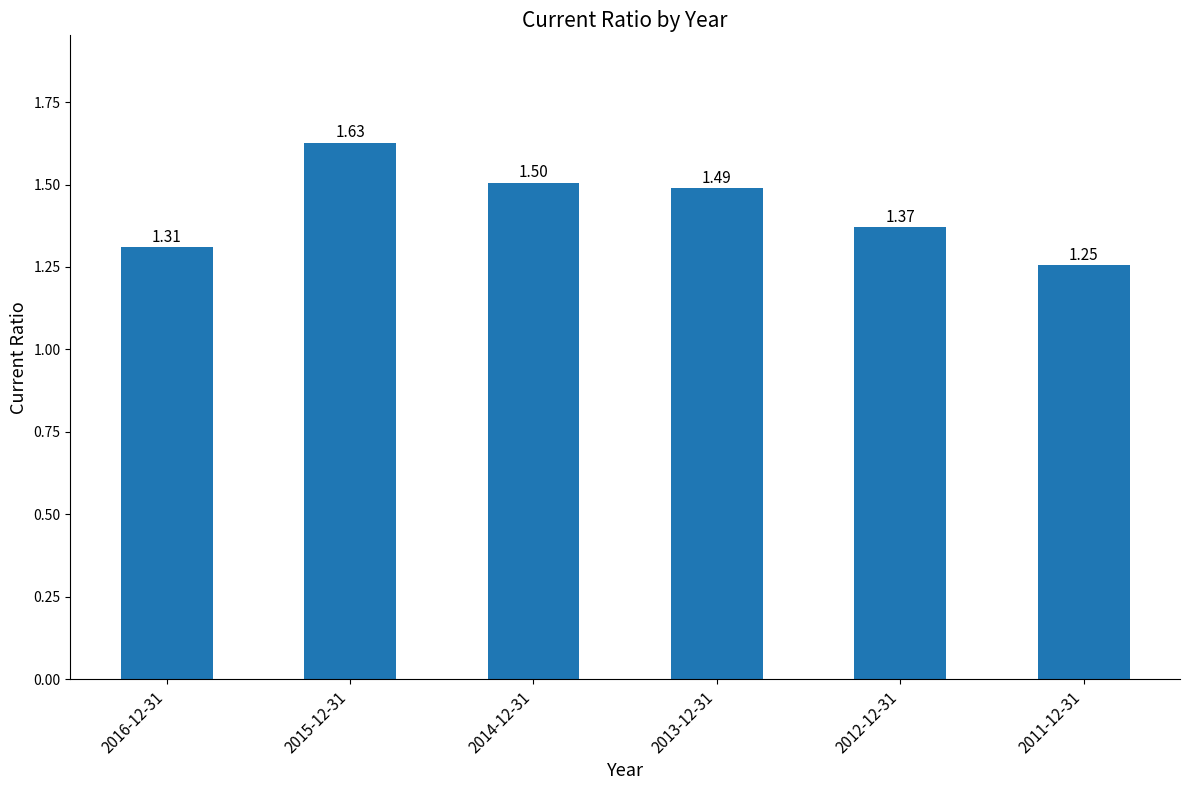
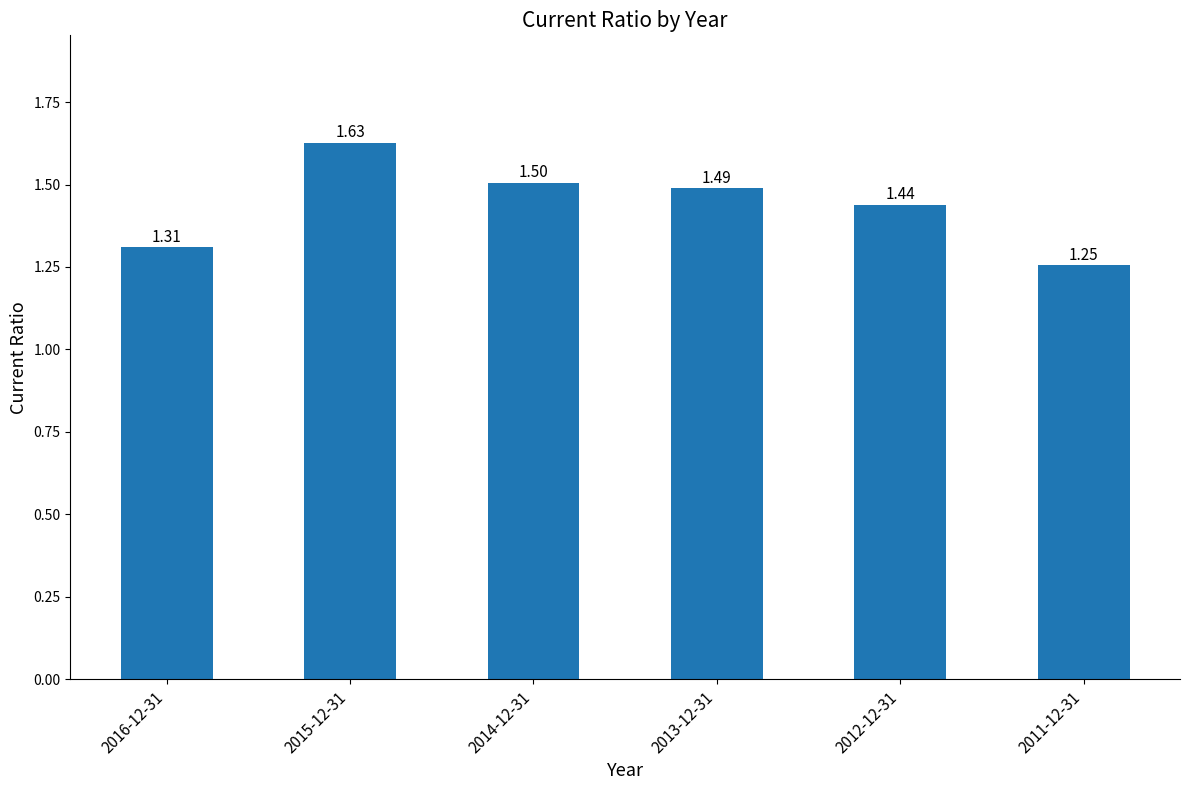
  {
    "2016-12-31": 1.31,
    "2015-12-31": 1.63,
    "2014-12-31": 1.50,
    "2013-12-31": 1.49,
-   "2012-12-31": 1.37,
+   "2012-12-31": 1.44,
    "2011-12-31": 1.25
  }
